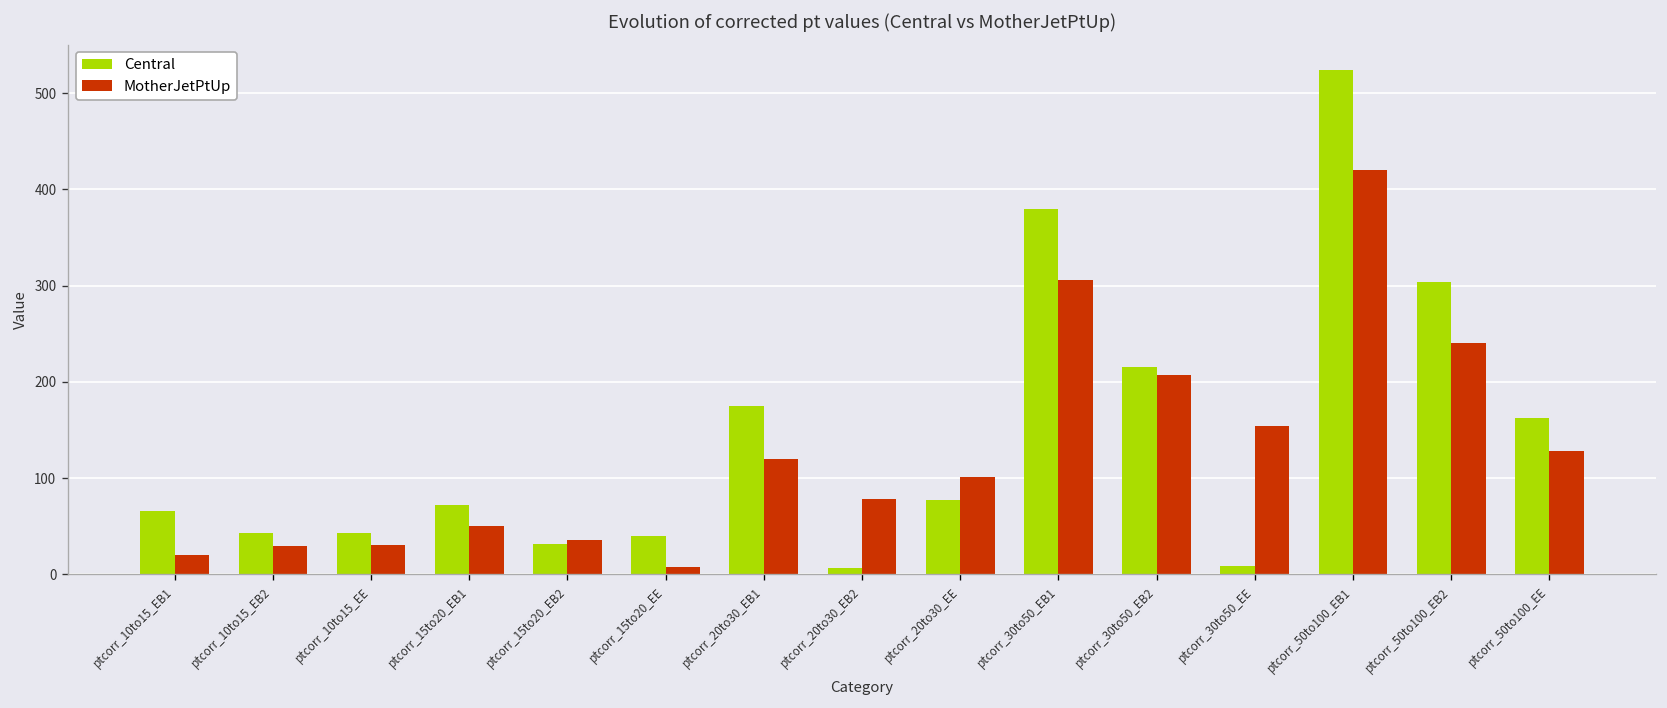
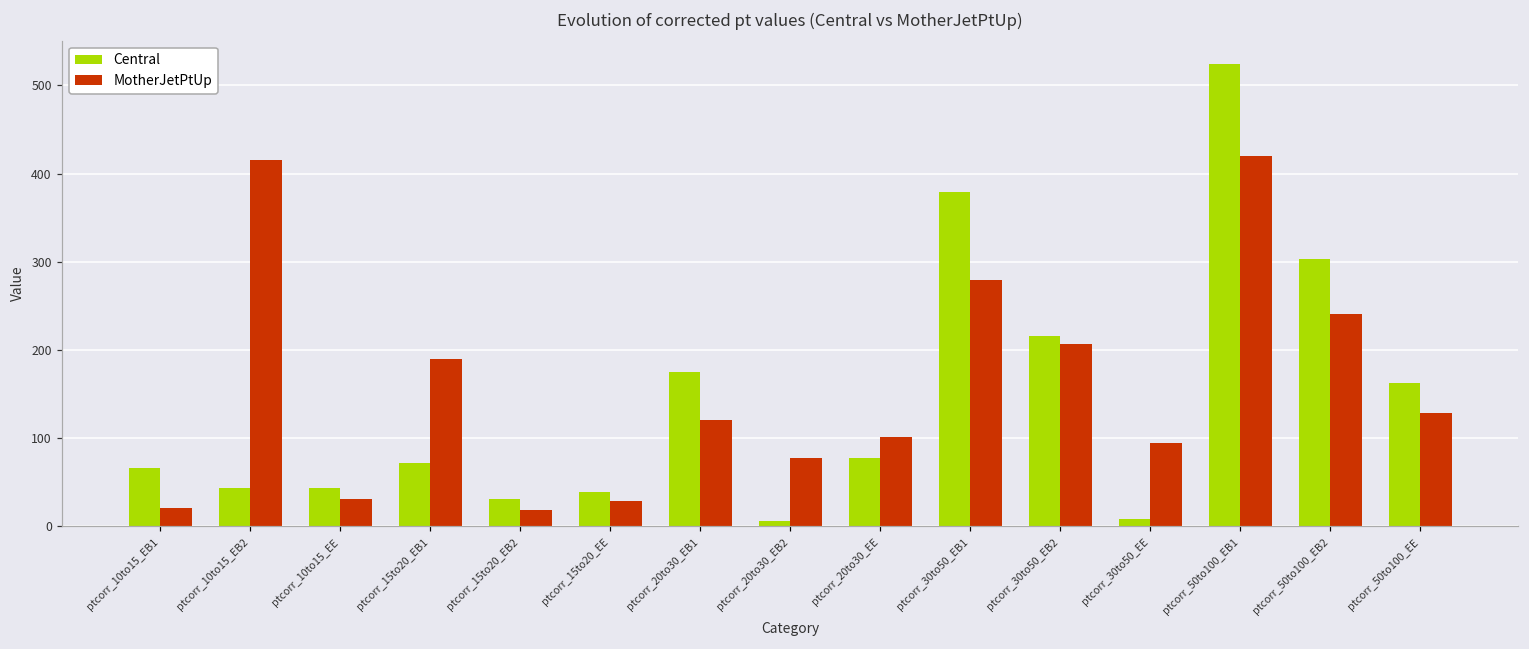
  {
    "Central": {
      "ptcorr_10to15_EB1": 70,
      "ptcorr_10to15_EB2": 40,
      "ptcorr_10to15_EE": 40,
      "ptcorr_15to20_EB1": 70,
      "ptcorr_15to20_EB2": 30,
      "ptcorr_15to20_EE": 40,
      "ptcorr_20to30_EB1": 180,
      "ptcorr_20to30_EB2": 10,
      "ptcorr_20to30_EE": 80,
      "ptcorr_30to50_EB1": 380,
      "ptcorr_30to50_EB2": 220,
      "ptcorr_30to50_EE": 10,
      "ptcorr_50to100_EB1": 520,
      "ptcorr_50to100_EB2": 300,
      "ptcorr_50to100_EE": 160
    },
    "MotherJetPtUp": {
      "ptcorr_10to15_EB1": 20,
-     "ptcorr_10to15_EB2": 30,
+     "ptcorr_10to15_EB2": 420,
      "ptcorr_10to15_EE": 30,
-     "ptcorr_15to20_EB1": 50,
-     "ptcorr_15to20_EB2": 40,
-     "ptcorr_15to20_EE": 10,
+     "ptcorr_15to20_EB1": 190,
+     "ptcorr_15to20_EB2": 20,
+     "ptcorr_15to20_EE": 30,
      "ptcorr_20to30_EB1": 120,
      "ptcorr_20to30_EB2": 80,
      "ptcorr_20to30_EE": 100,
-     "ptcorr_30to50_EB1": 310,
+     "ptcorr_30to50_EB1": 280,
      "ptcorr_30to50_EB2": 210,
-     "ptcorr_30to50_EE": 150,
+     "ptcorr_30to50_EE": 90,
      "ptcorr_50to100_EB1": 420,
      "ptcorr_50to100_EB2": 240,
      "ptcorr_50to100_EE": 130
    }
  }
